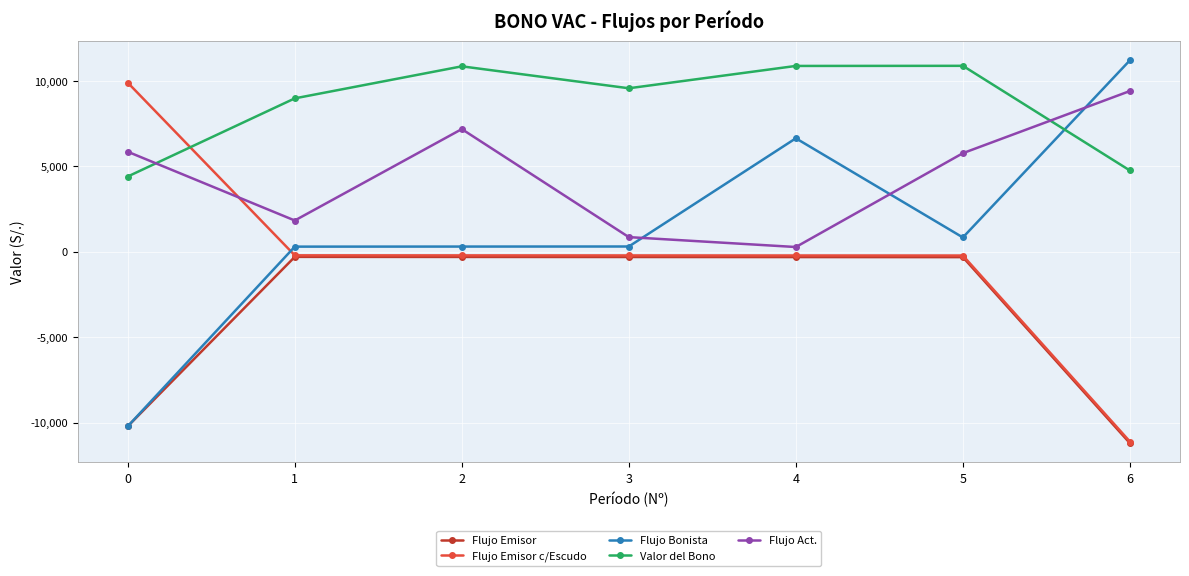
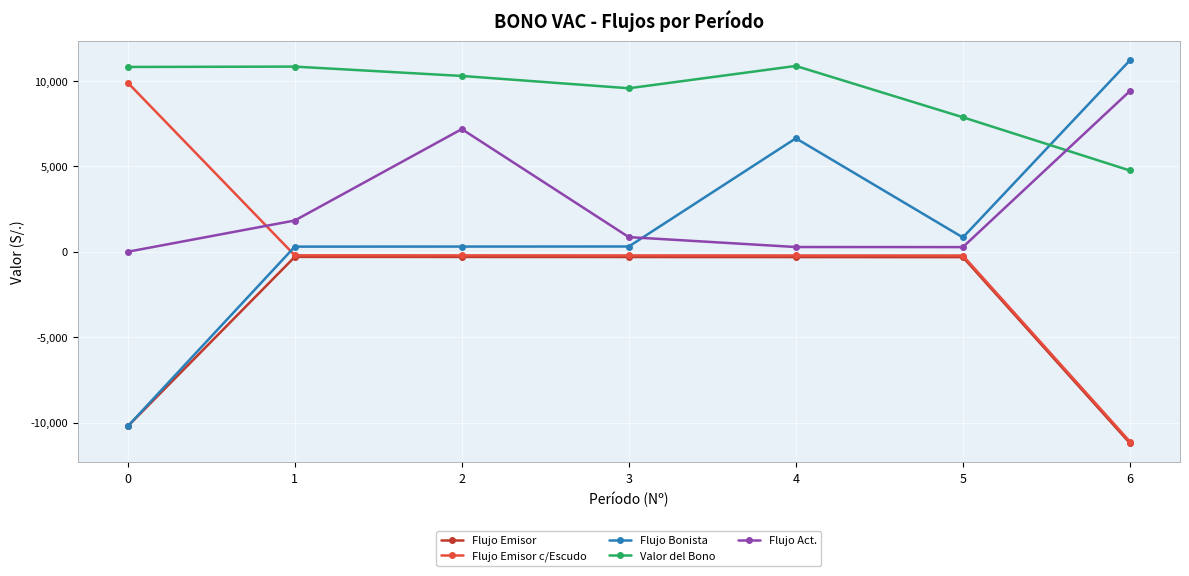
  {
    "Flujo Bonista": {
      "1": "300",
      "2": "300",
      "3": "300",
      "4": "6,600",
      "5": "800",
      "6": "11,200"
    },
    "Valor del Bono": {
-     "0": "4,400",
-     "1": "9,000",
-     "2": "10,900",
+     "0": "10,800",
+     "1": "10,800",
+     "2": "10,300",
      "3": "9,600",
      "4": "10,900",
-     "5": "10,900",
+     "5": "7,900",
      "6": "4,800"
    },
    "Flujo Act.": {
-     "0": "5,900",
+     "0": "0",
      "1": "1,800",
      "2": "7,200",
      "3": "900",
      "4": "300",
-     "5": "5,800",
+     "5": "300",
      "6": "9,400"
    }
  }
